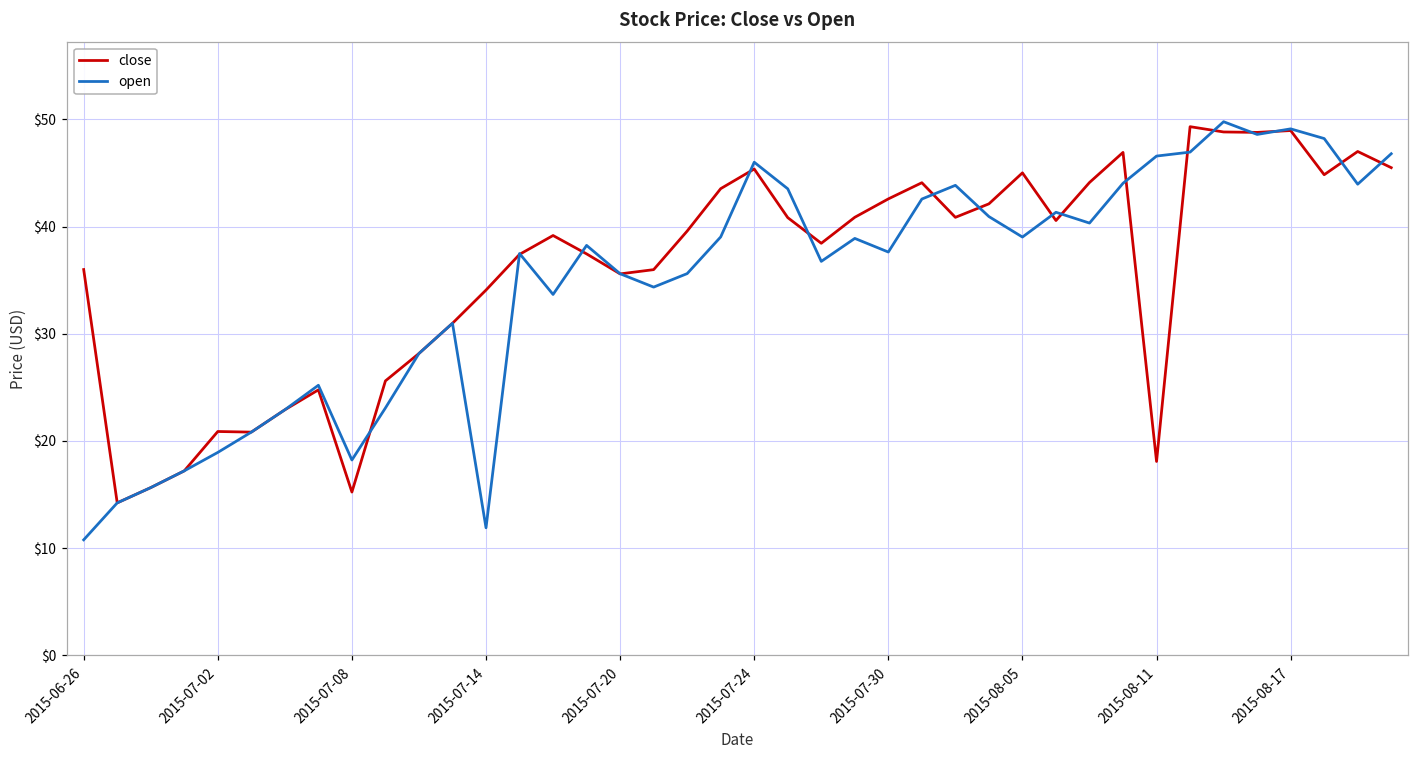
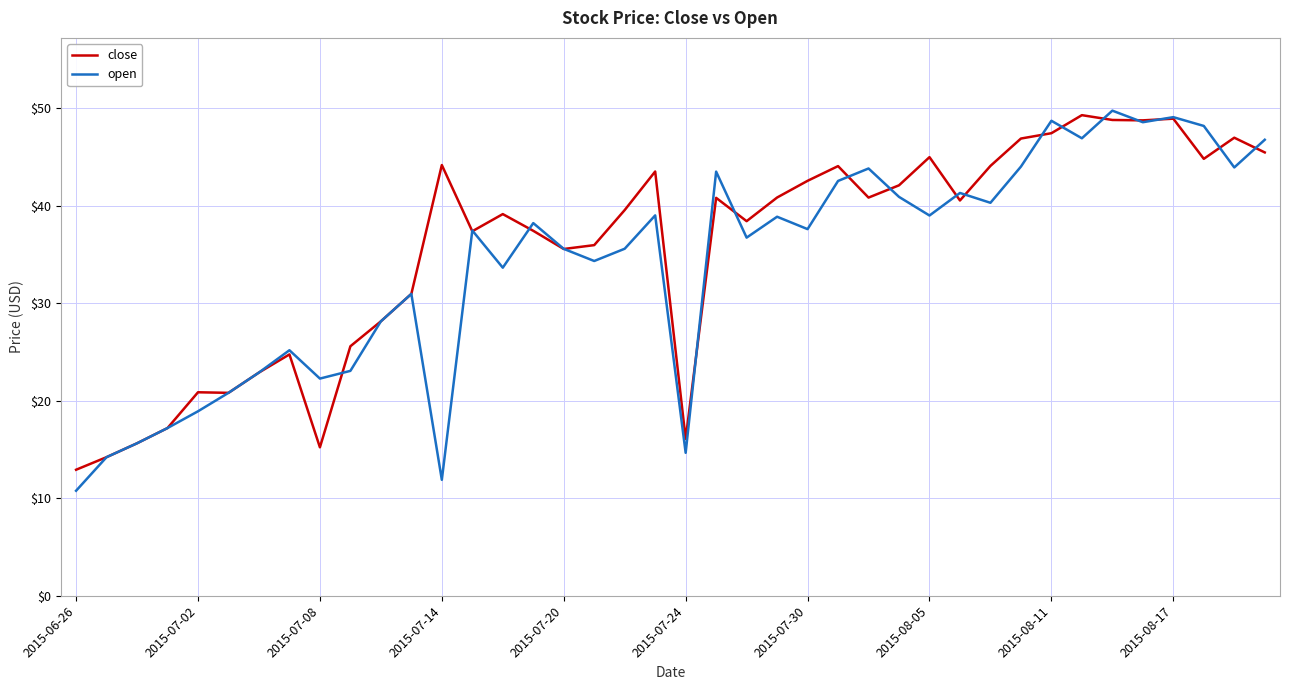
  {
    "close": {
-     "2015-06-26": "$36",
+     "2015-06-26": "$13",
      "2015-07-02": "$21",
      "2015-07-08": "$15",
-     "2015-07-14": "$34",
-     "2015-07-24": "$45",
+     "2015-07-14": "$44",
+     "2015-07-24": "$16",
      "2015-07-30": "$43",
      "2015-08-05": "$45",
-     "2015-08-11": "$18"
+     "2015-08-11": "$47"
    },
    "open": {
      "2015-06-26": "$11",
      "2015-07-02": "$19",
-     "2015-07-08": "$18",
+     "2015-07-08": "$22",
      "2015-07-14": "$12",
-     "2015-07-24": "$46",
+     "2015-07-24": "$15",
      "2015-07-30": "$38",
      "2015-08-05": "$39",
-     "2015-08-11": "$47"
+     "2015-08-11": "$49"
    }
  }
